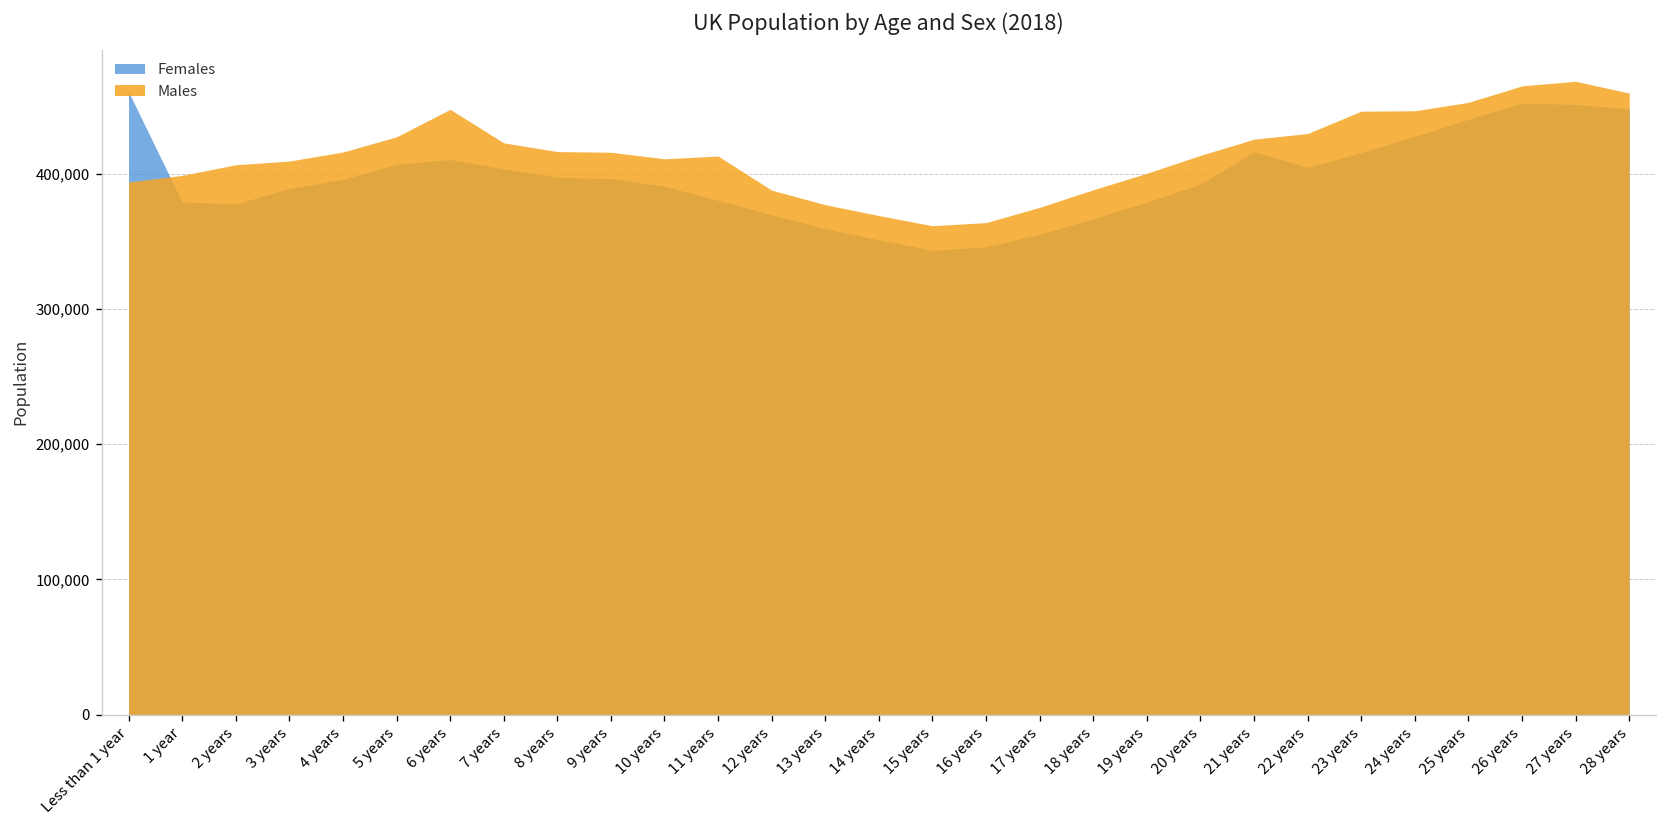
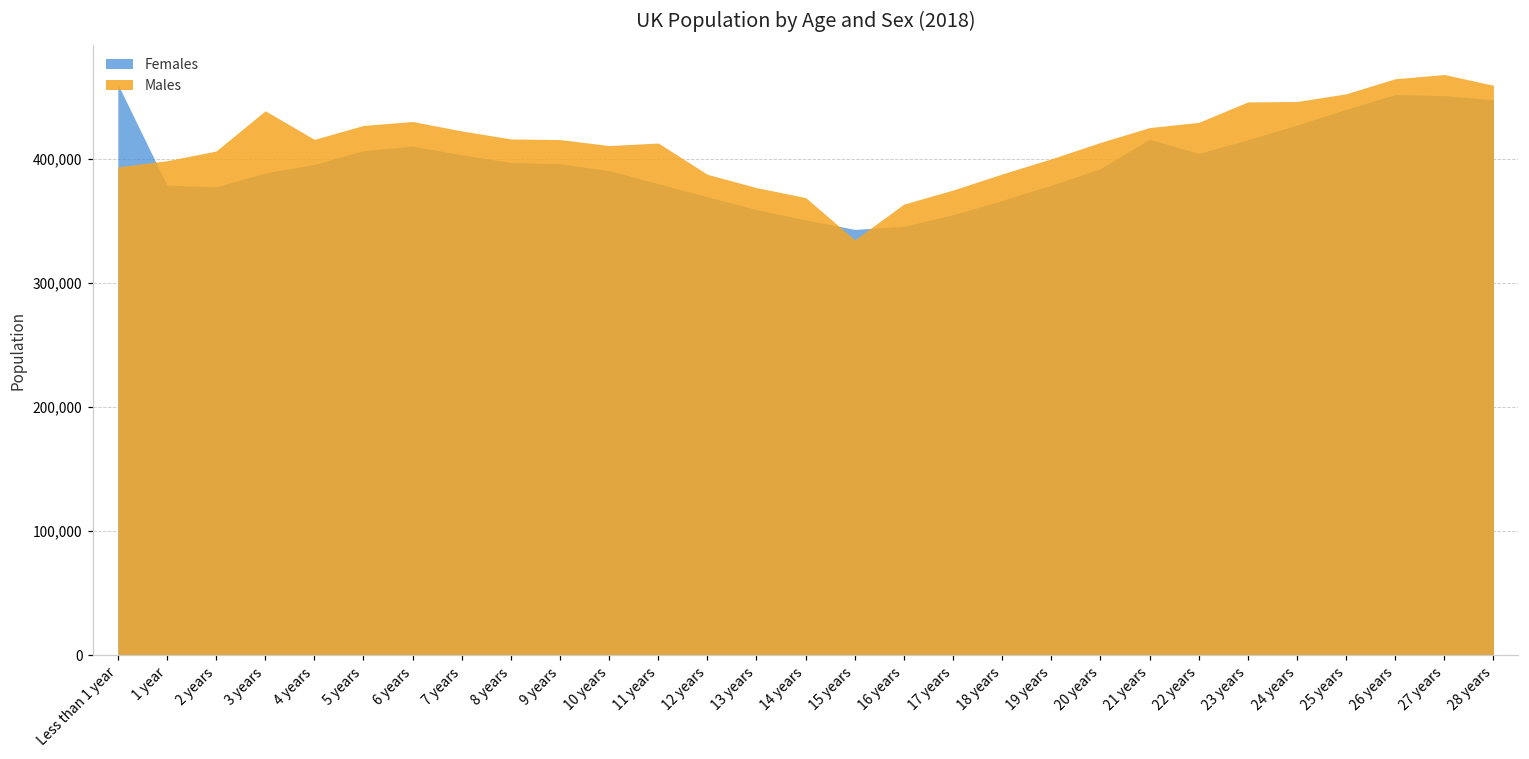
  {
    "Females": {
      "Less than 1 year": "461,000",
      "1 year": "379,000",
      "2 years": "378,000",
      "3 years": "389,000",
      "4 years": "396,000",
      "5 years": "407,000",
      "6 years": "410,000",
      "7 years": "404,000",
      "8 years": "397,000",
      "9 years": "396,000",
      "10 years": "391,000",
      "11 years": "380,000",
      "12 years": "370,000",
      "13 years": "359,000",
      "14 years": "351,000",
      "15 years": "343,000",
      "16 years": "346,000",
      "17 years": "355,000",
      "18 years": "367,000",
      "19 years": "379,000",
      "20 years": "392,000",
      "21 years": "416,000",
      "22 years": "405,000",
      "23 years": "416,000",
      "24 years": "428,000",
      "25 years": "440,000",
      "26 years": "452,000",
      "27 years": "451,000",
      "28 years": "448,000"
    },
    "Males": {
      "Less than 1 year": "394,000",
      "1 year": "399,000",
      "2 years": "407,000",
-     "3 years": "409,000",
+     "3 years": "439,000",
      "4 years": "416,000",
      "5 years": "427,000",
-     "6 years": "448,000",
+     "6 years": "430,000",
      "7 years": "423,000",
      "8 years": "416,000",
      "9 years": "416,000",
      "10 years": "411,000",
      "11 years": "413,000",
      "12 years": "388,000",
      "13 years": "377,000",
      "14 years": "369,000",
-     "15 years": "362,000",
+     "15 years": "335,000",
      "16 years": "364,000",
      "17 years": "375,000",
      "18 years": "388,000",
      "19 years": "400,000",
      "20 years": "413,000",
      "21 years": "425,000",
      "22 years": "430,000",
      "23 years": "446,000",
      "24 years": "446,000",
      "25 years": "453,000",
      "26 years": "465,000",
      "27 years": "468,000",
      "28 years": "460,000"
    }
  }
